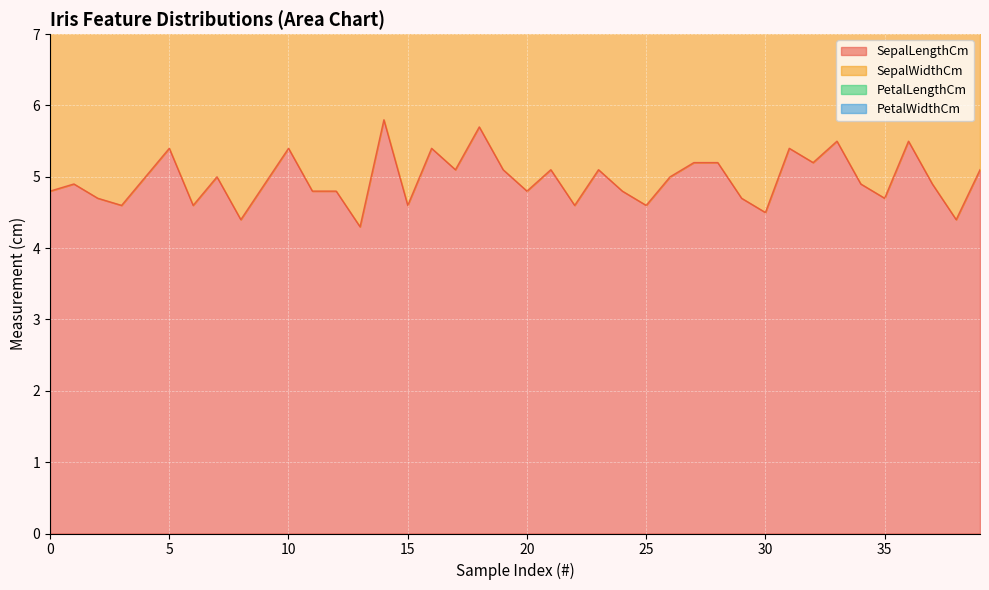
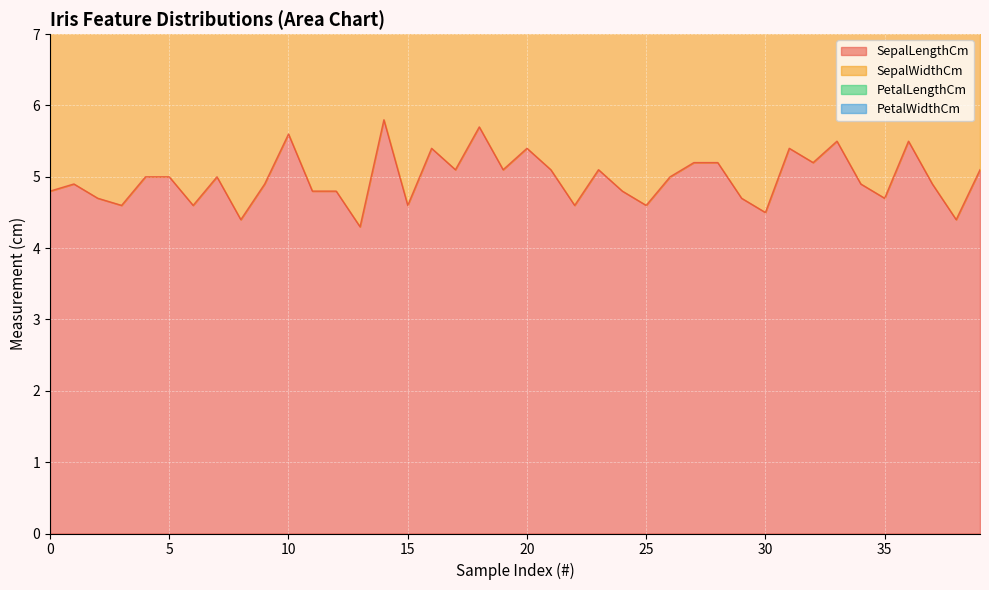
  {
    "SepalLengthCm": {
      "0": 4.8,
-     "5": 5.4,
-     "10": 5.4,
+     "5": 5.0,
+     "10": 5.6,
      "15": 4.6,
-     "20": 4.8,
+     "20": 5.4,
      "25": 4.6,
      "30": 4.5,
      "35": 4.7
    }
  }
